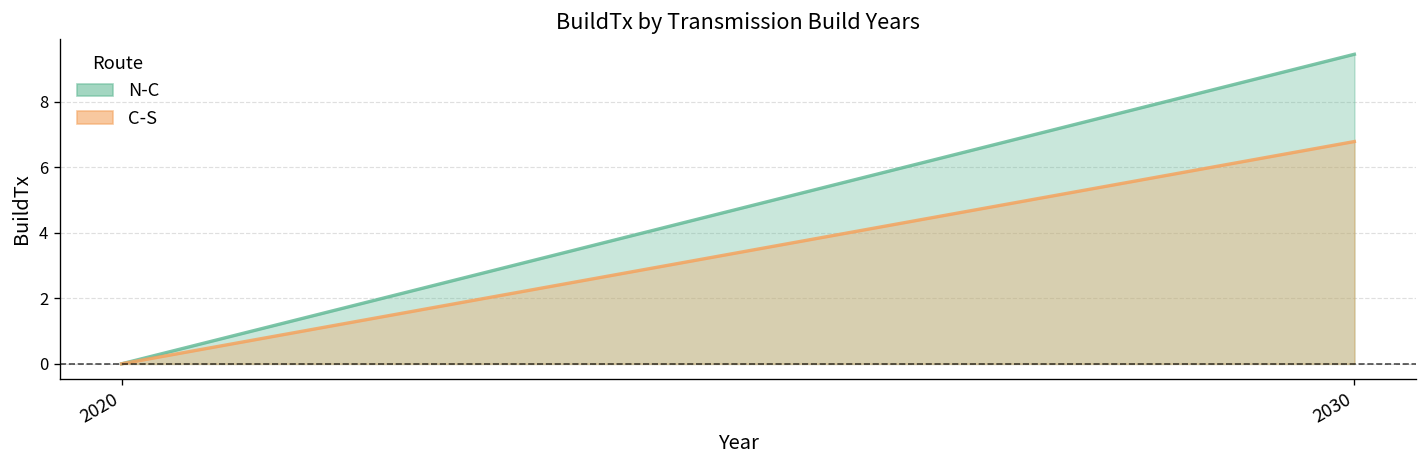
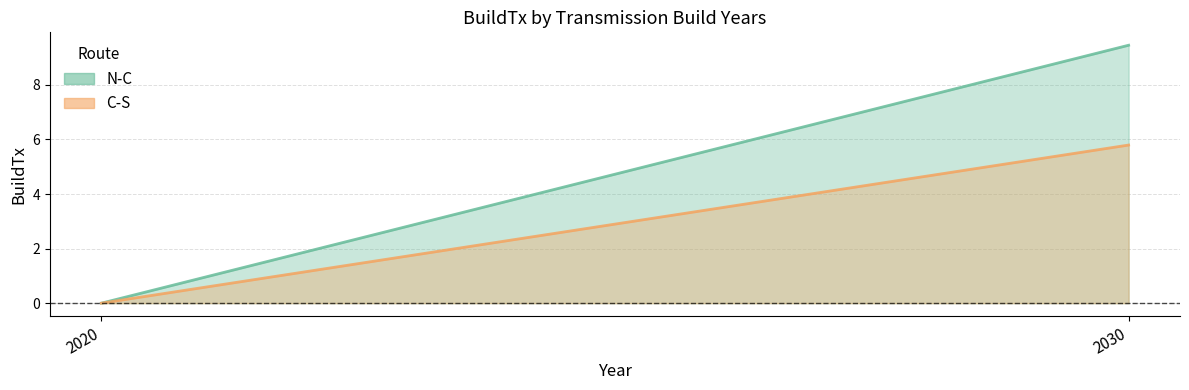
  {
    "N-C": {
      "2030": 9.5
    },
    "C-S": {
-     "2030": 6.8
+     "2030": 5.8
    }
  }
